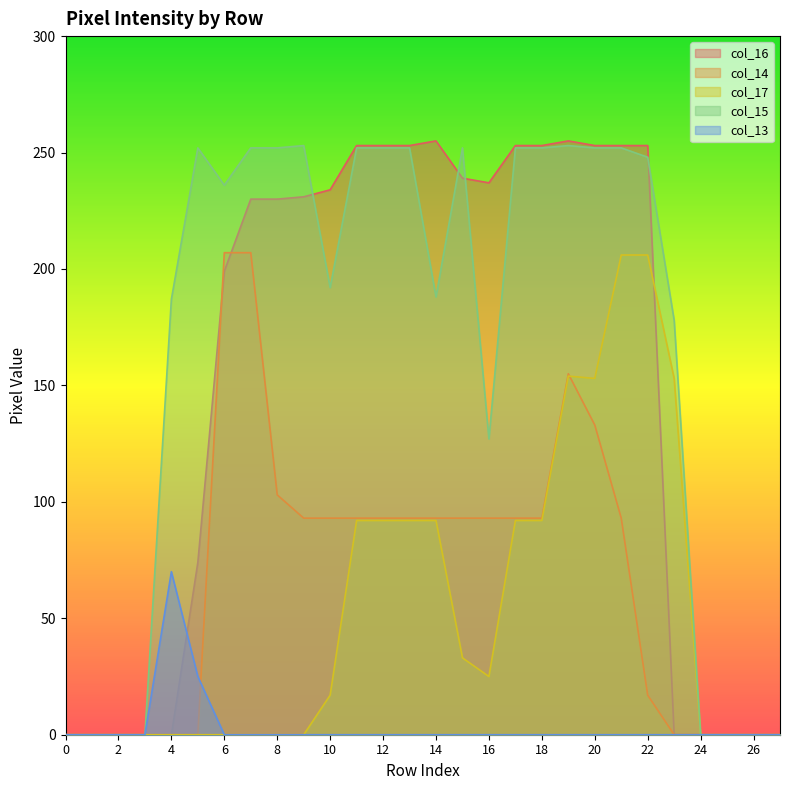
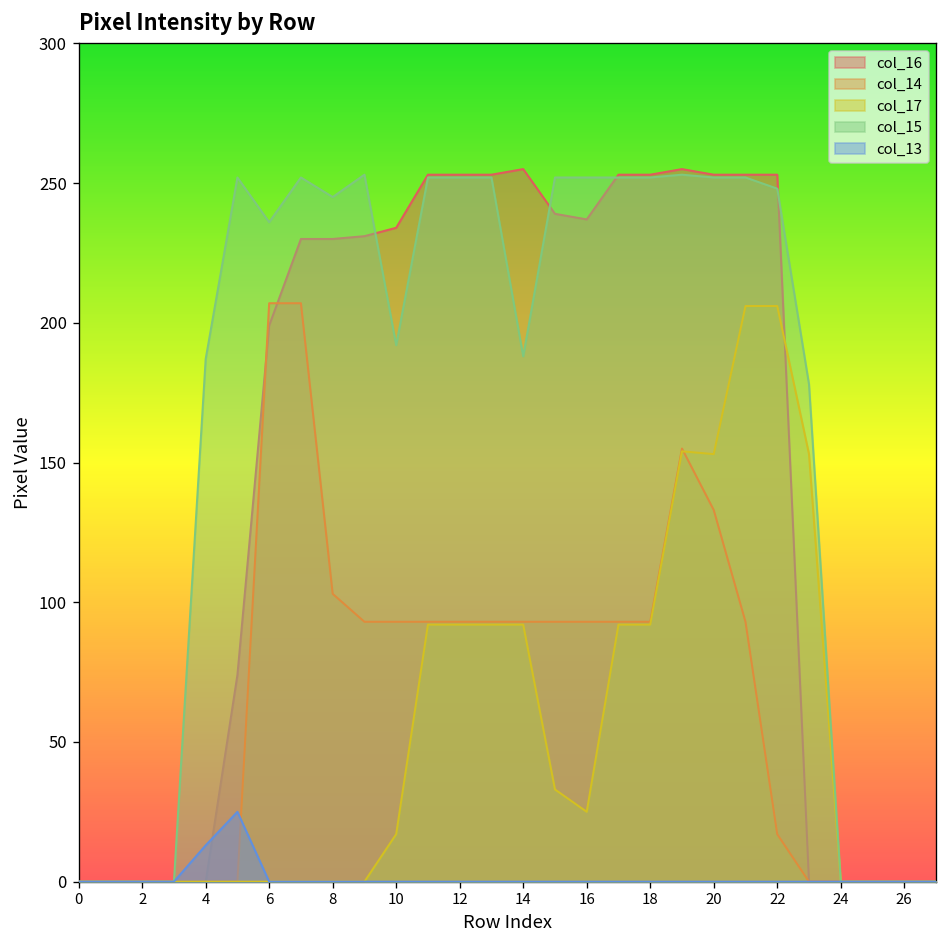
  {
    "col_15": {
      "4": 187,
      "6": 236,
-     "8": 252,
+     "8": 245,
      "10": 192,
      "14": 188,
-     "16": 127,
+     "16": 252,
      "22": 248
    },
    "col_13": {
-     "4": 70,
+     "4": 13,
      "10": 0,
      "12": 0,
      "14": 0,
      "16": 0,
      "18": 0,
      "20": 0,
      "22": 0
    }
  }
